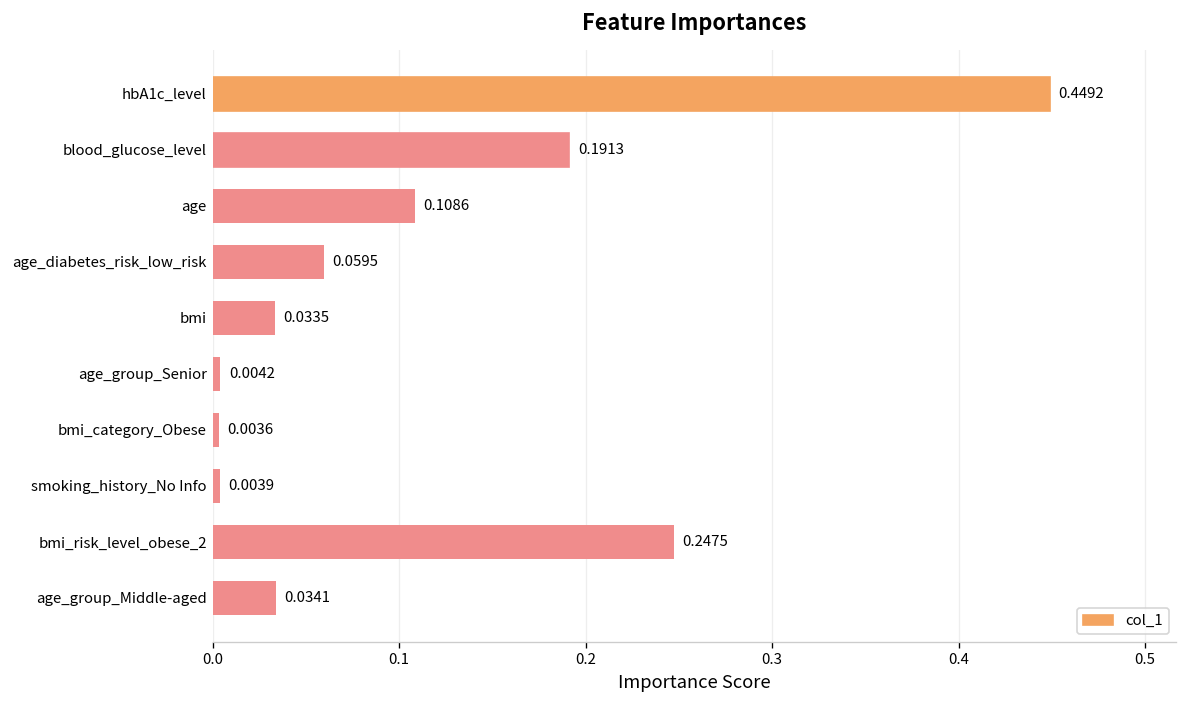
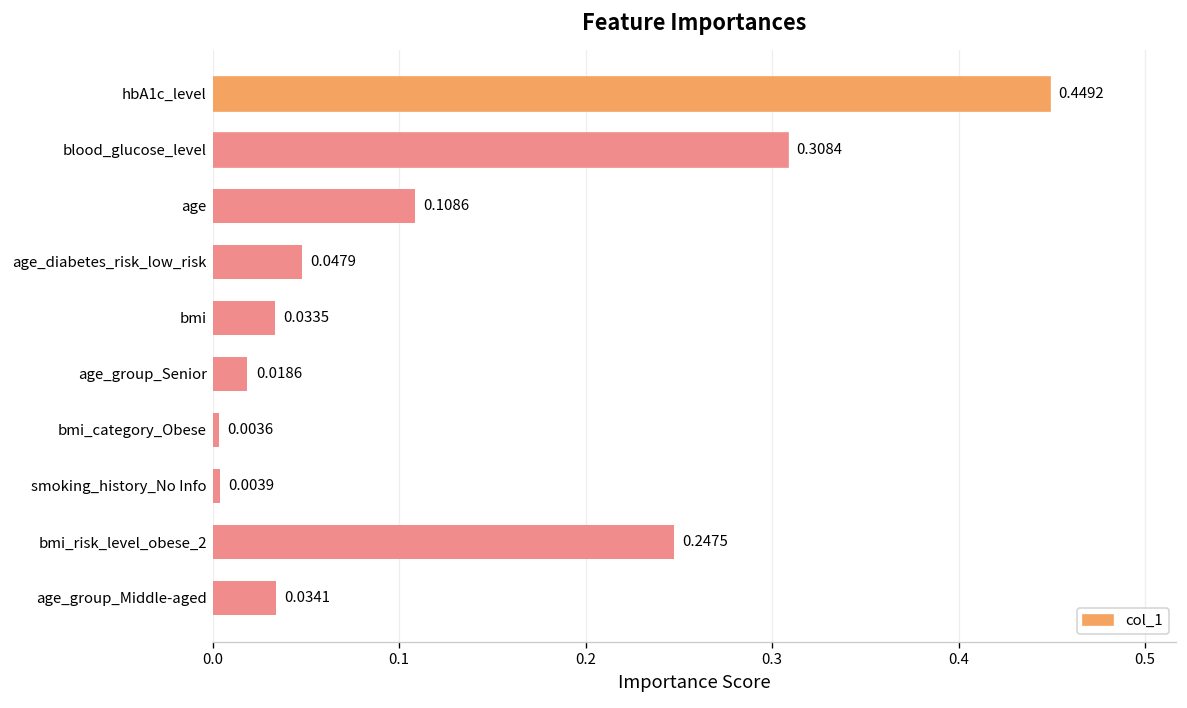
  {
    "hbA1c_level": 0.4492,
-   "blood_glucose_level": 0.1913,
+   "blood_glucose_level": 0.3084,
    "age": 0.1086,
-   "age_diabetes_risk_low_risk": 0.0595,
+   "age_diabetes_risk_low_risk": 0.0479,
    "bmi": 0.0335,
-   "age_group_Senior": 0.0042,
+   "age_group_Senior": 0.0186,
    "bmi_category_Obese": 0.0036,
    "smoking_history_No Info": 0.0039,
    "bmi_risk_level_obese_2": 0.2475,
    "age_group_Middle-aged": 0.0341
  }
